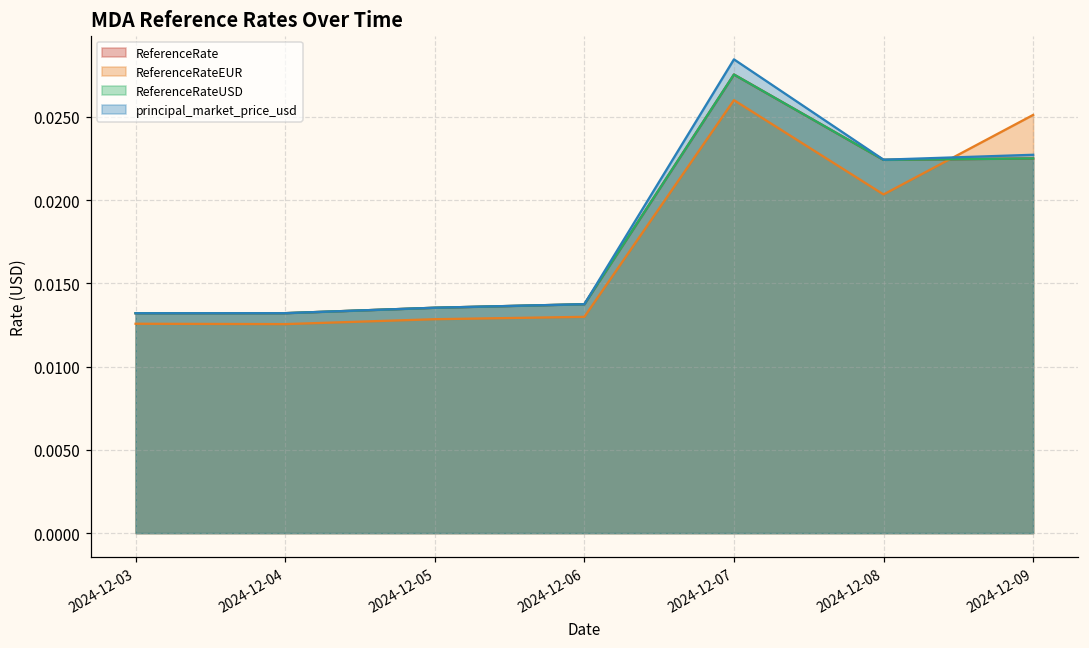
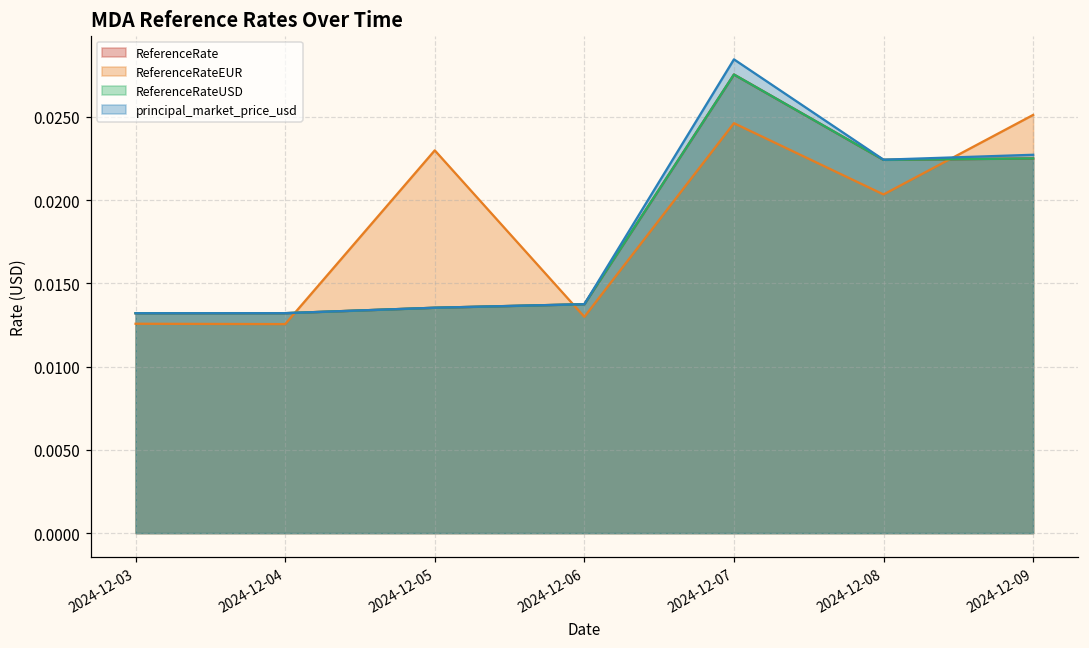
  {
    "ReferenceRateEUR": {
      "2024-12-03": 0.0126,
      "2024-12-04": 0.0125,
-     "2024-12-05": 0.0128,
+     "2024-12-05": 0.0230,
      "2024-12-06": 0.0130,
-     "2024-12-07": 0.0260,
+     "2024-12-07": 0.0246,
      "2024-12-08": 0.0203,
      "2024-12-09": 0.0251
    }
  }
